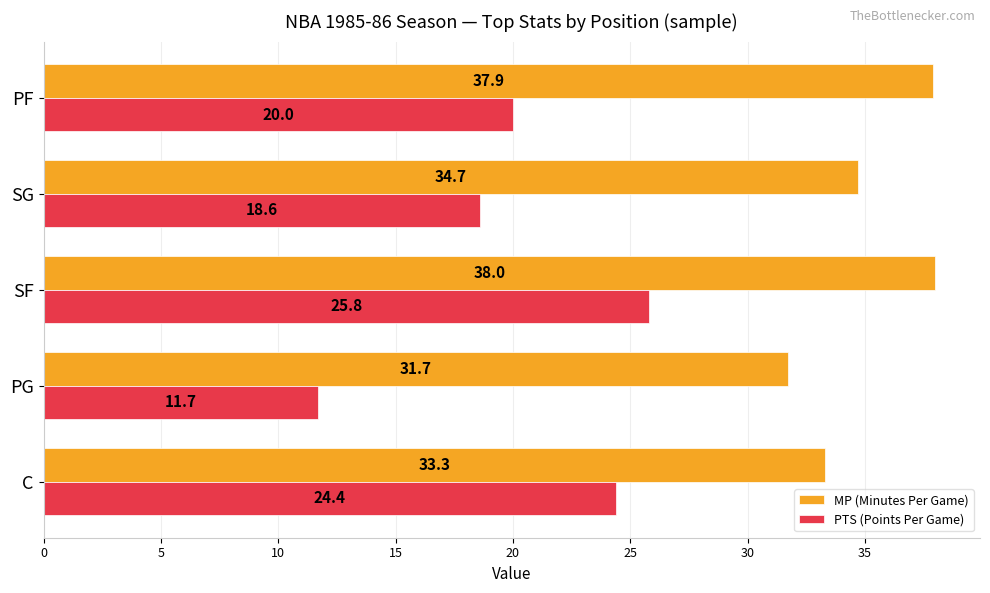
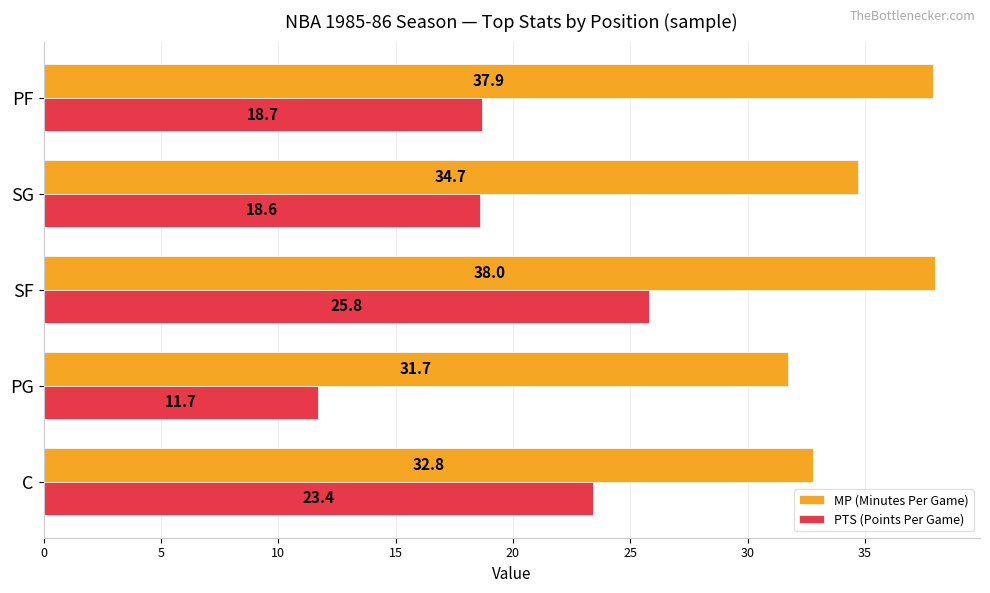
  {
    "MP (Minutes Per Game)": {
      "PF": 37.9,
      "SG": 34.7,
      "SF": 38.0,
      "PG": 31.7,
-     "C": 33.3
+     "C": 32.8
    },
    "PTS (Points Per Game)": {
-     "PF": 20.0,
+     "PF": 18.7,
      "SG": 18.6,
      "SF": 25.8,
      "PG": 11.7,
-     "C": 24.4
+     "C": 23.4
    }
  }
